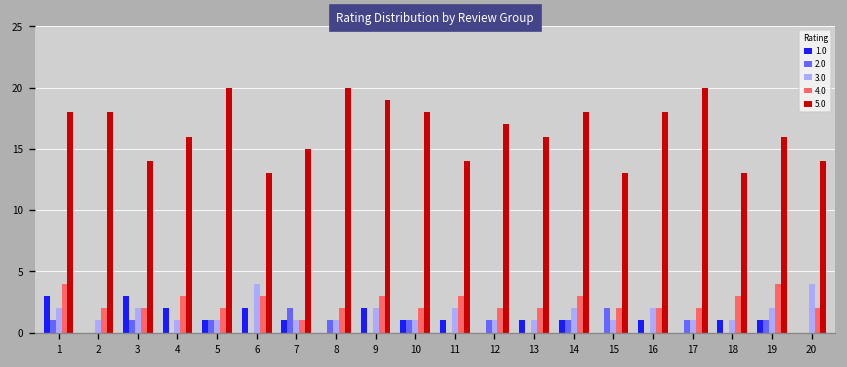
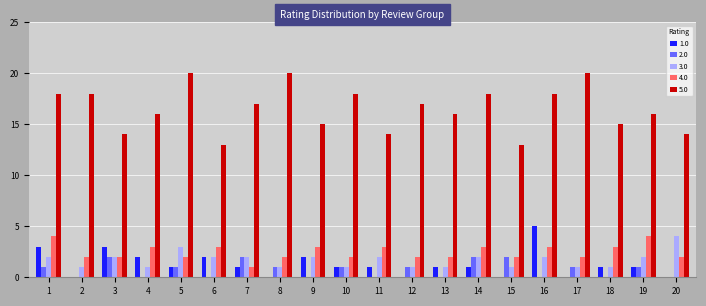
  {
    "1.0": {
      "1": 3,
      "2": 0,
      "3": 3,
      "4": 2,
      "5": 1,
      "6": 2,
      "7": 1,
      "8": 0,
      "9": 2,
      "10": 1,
      "11": 1,
      "12": 0,
      "13": 1,
      "14": 1,
      "15": 0,
-     "16": 1,
+     "16": 5,
      "17": 0,
      "18": 1,
      "19": 1,
      "20": 0
    },
    "2.0": {
      "1": 1,
      "2": 0,
-     "3": 1,
+     "3": 2,
      "4": 0,
      "5": 1,
      "6": 0,
      "7": 2,
      "8": 1,
      "9": 0,
      "10": 1,
      "11": 0,
      "12": 1,
      "13": 0,
-     "14": 1,
+     "14": 2,
      "15": 2,
      "16": 0,
      "17": 1,
      "18": 0,
      "19": 1,
      "20": 0
    },
    "3.0": {
      "1": 2,
      "2": 1,
      "3": 2,
      "4": 1,
-     "5": 1,
-     "6": 4,
-     "7": 1,
+     "5": 3,
+     "6": 2,
+     "7": 2,
      "8": 1,
      "9": 2,
      "10": 1,
      "11": 2,
      "12": 1,
      "13": 1,
      "14": 2,
      "15": 1,
      "16": 2,
      "17": 1,
      "18": 1,
      "19": 2,
      "20": 4
    },
    "4.0": {
      "1": 4,
      "2": 2,
      "3": 2,
      "4": 3,
      "5": 2,
      "6": 3,
      "7": 1,
      "8": 2,
      "9": 3,
      "10": 2,
      "11": 3,
      "12": 2,
      "13": 2,
      "14": 3,
      "15": 2,
-     "16": 2,
+     "16": 3,
      "17": 2,
      "18": 3,
      "19": 4,
      "20": 2
    },
    "5.0": {
      "1": 18,
      "2": 18,
      "3": 14,
      "4": 16,
      "5": 20,
      "6": 13,
-     "7": 15,
+     "7": 17,
      "8": 20,
-     "9": 19,
+     "9": 15,
      "10": 18,
      "11": 14,
      "12": 17,
      "13": 16,
      "14": 18,
      "15": 13,
      "16": 18,
      "17": 20,
-     "18": 13,
+     "18": 15,
      "19": 16,
      "20": 14
    }
  }
